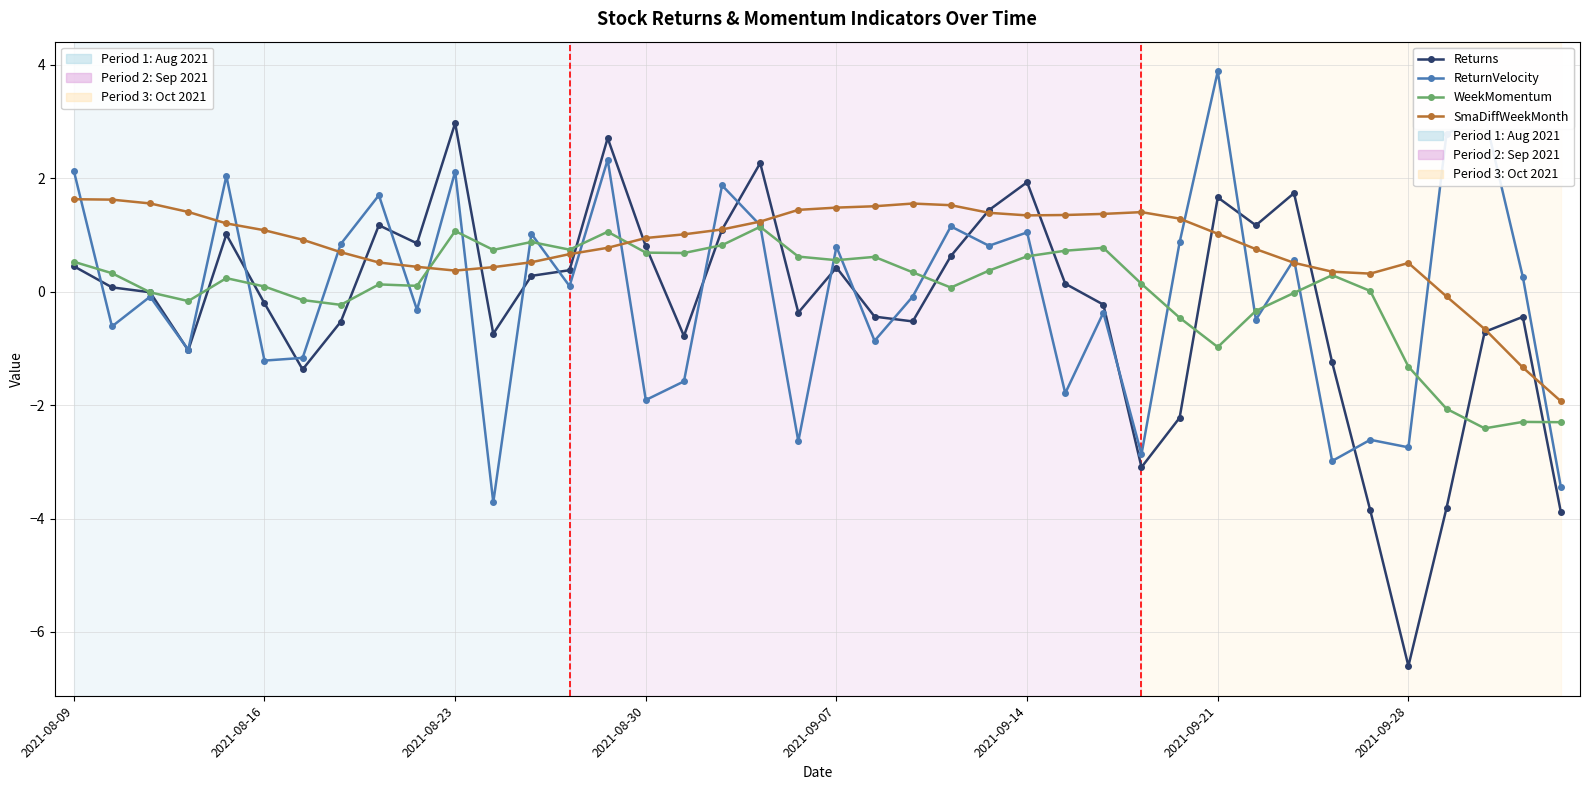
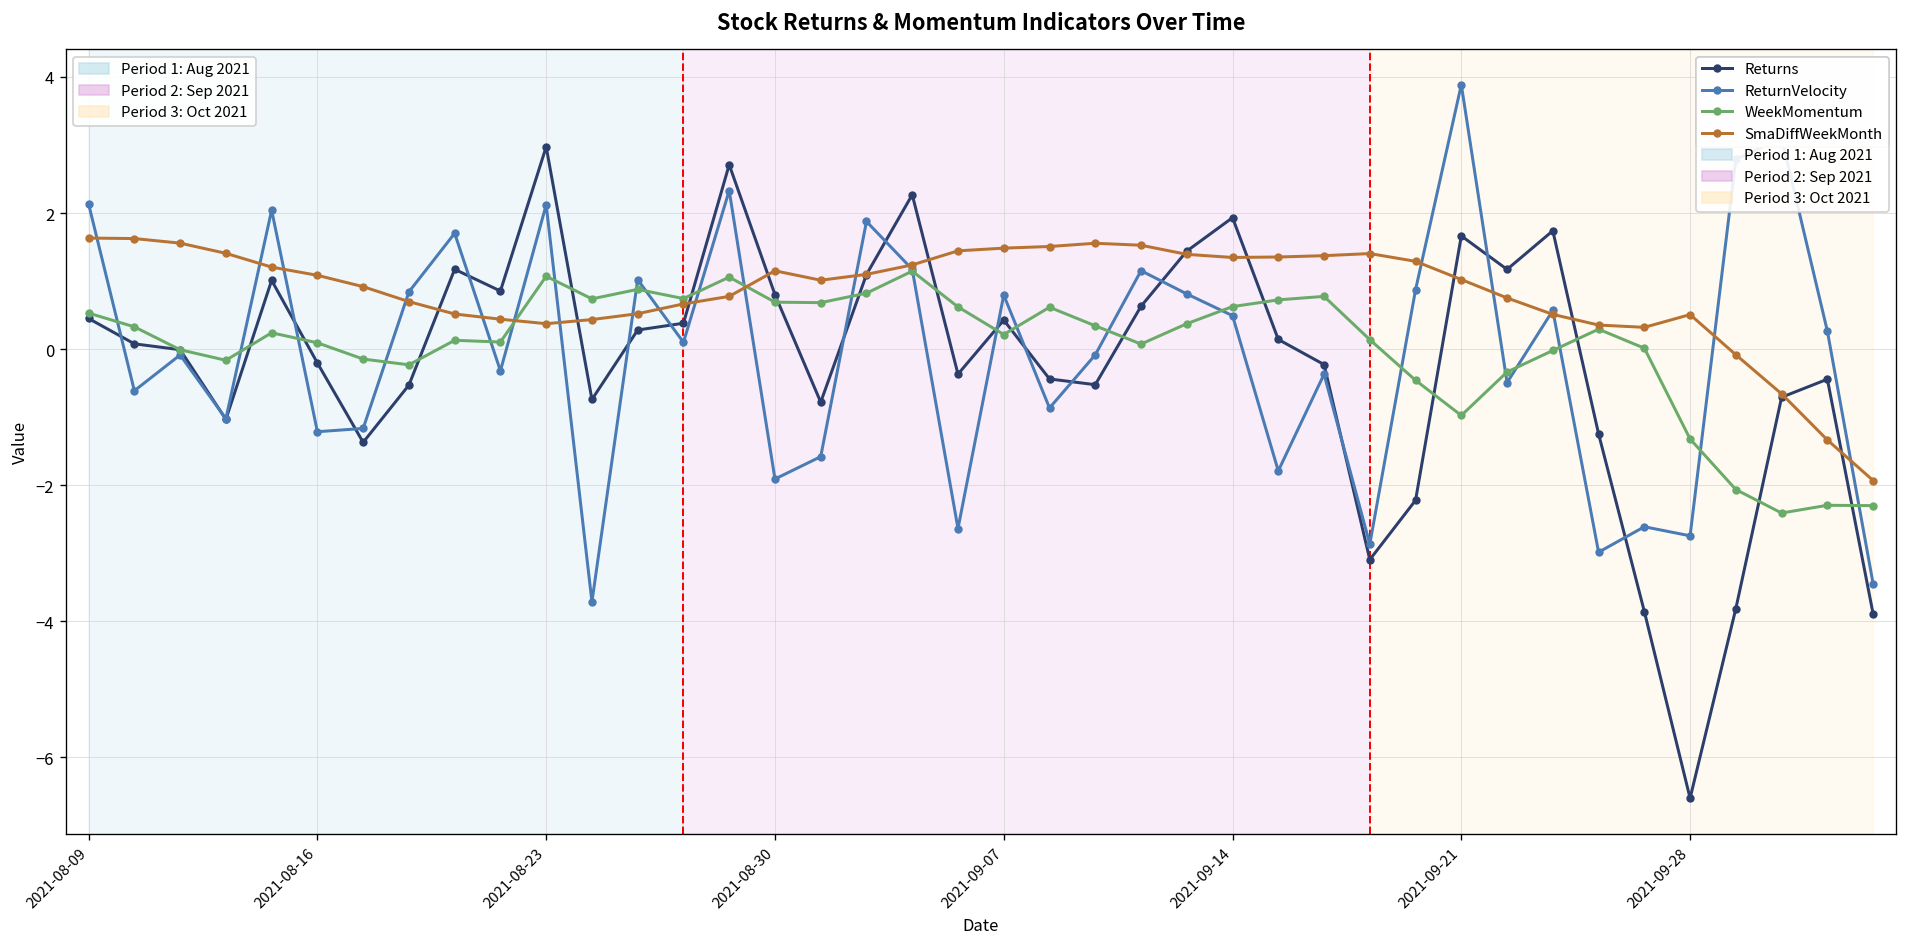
  {
    "Returns": {
      "2021-08-09": 0.4,
      "2021-08-16": -0.2,
      "2021-08-23": 3.0,
      "2021-08-30": 0.8,
      "2021-09-07": 0.4,
      "2021-09-14": 1.9,
      "2021-09-21": 1.7,
      "2021-09-28": -6.6
    },
    "ReturnVelocity": {
      "2021-08-09": 2.1,
      "2021-08-16": -1.2,
      "2021-08-23": 2.1,
      "2021-08-30": -1.9,
      "2021-09-07": 0.8,
-     "2021-09-14": 1.0,
+     "2021-09-14": 0.5,
      "2021-09-21": 3.9,
      "2021-09-28": -2.7
    },
    "WeekMomentum": {
      "2021-08-09": 0.5,
      "2021-08-16": 0.1,
      "2021-08-23": 1.1,
      "2021-08-30": 0.7,
-     "2021-09-07": 0.6,
+     "2021-09-07": 0.2,
      "2021-09-14": 0.6,
      "2021-09-21": -1.0,
      "2021-09-28": -1.3
    },
    "SmaDiffWeekMonth": {
      "2021-08-09": 1.6,
      "2021-08-16": 1.1,
      "2021-08-23": 0.4,
-     "2021-08-30": 0.9,
+     "2021-08-30": 1.2,
      "2021-09-07": 1.5,
      "2021-09-14": 1.3,
      "2021-09-21": 1.0,
      "2021-09-28": 0.5
    }
  }
